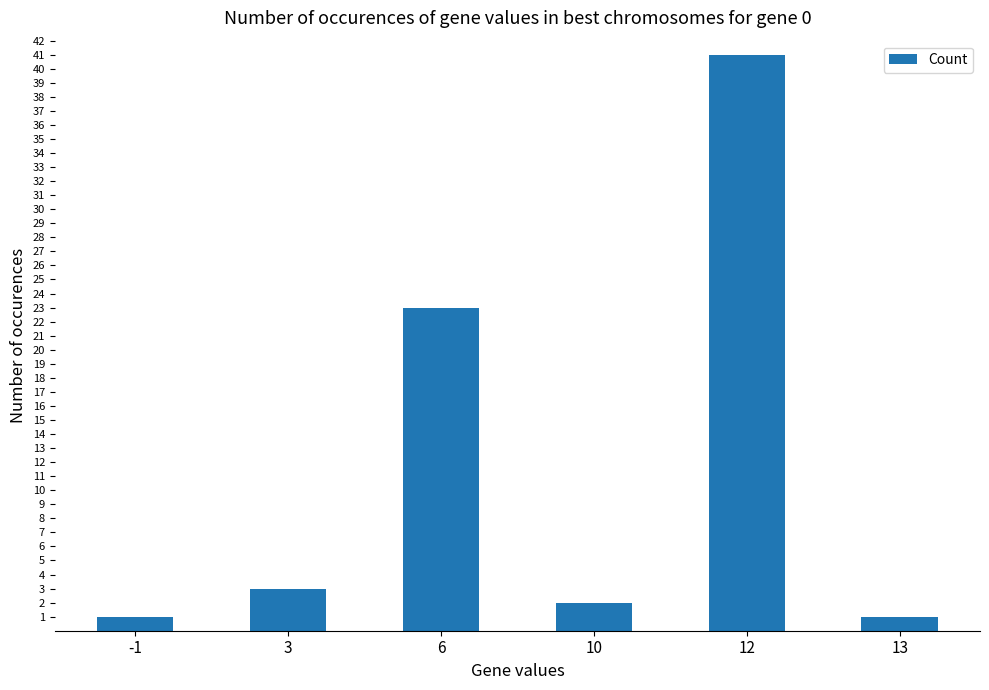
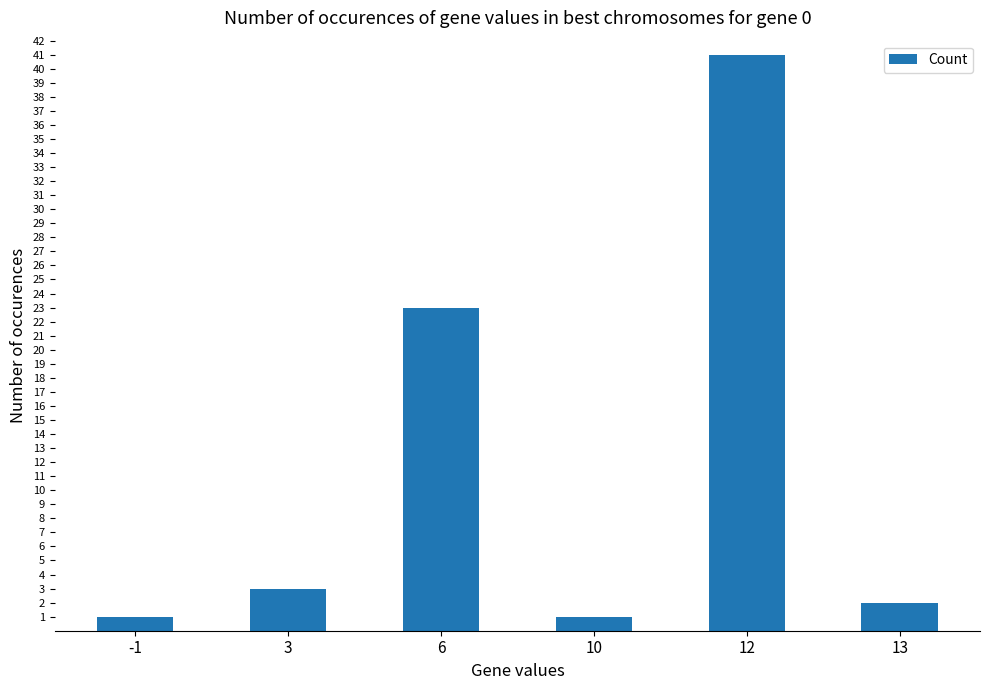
  {
    "-1": 1,
    "3": 3,
    "6": 23,
-   "10": 2,
+   "10": 1,
    "12": 41,
-   "13": 1
+   "13": 2
  }
